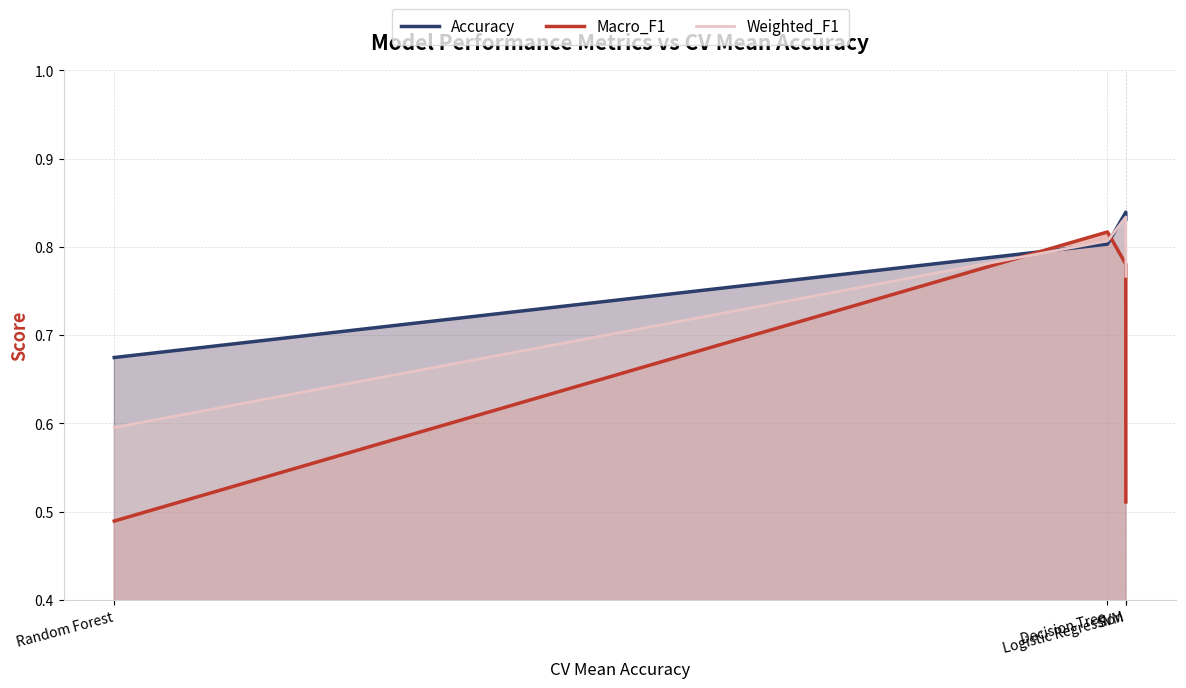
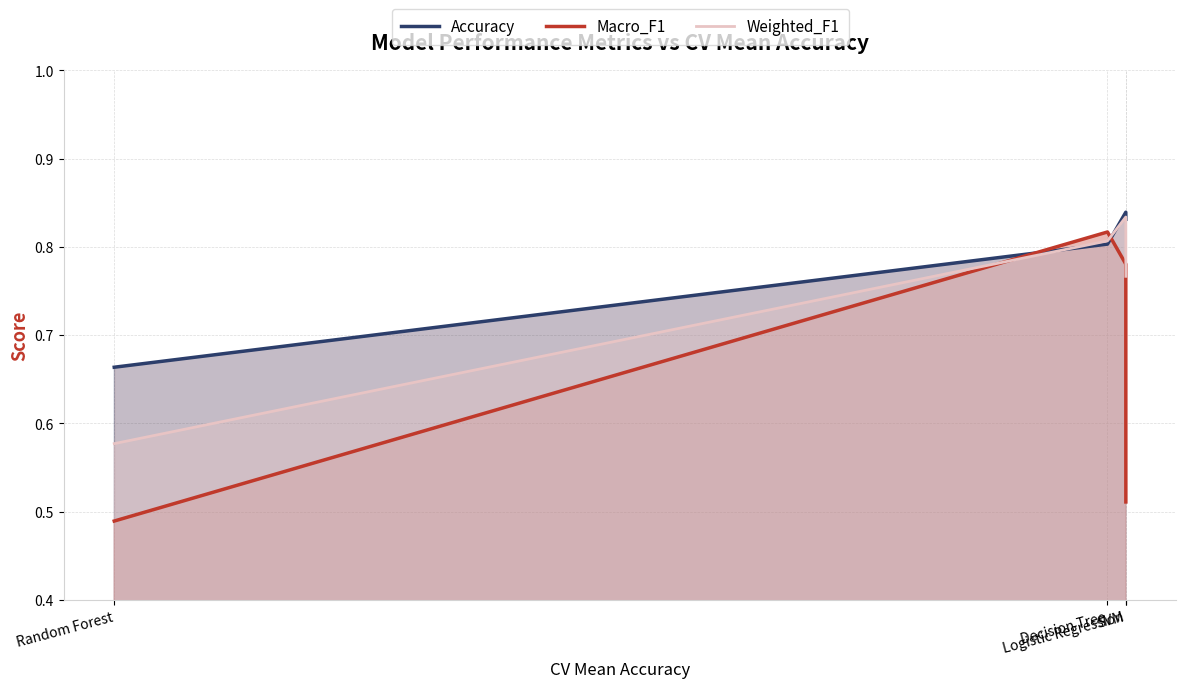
  {
    "Accuracy": {
-     "Random Forest": 0.67,
+     "Random Forest": 0.66,
      "Decision Tree": 0.80
    },
    "Weighted_F1": {
-     "Random Forest": 0.60,
+     "Random Forest": 0.58,
      "Decision Tree": 0.81,
      "Logistic Regression": 0.77
    }
  }
